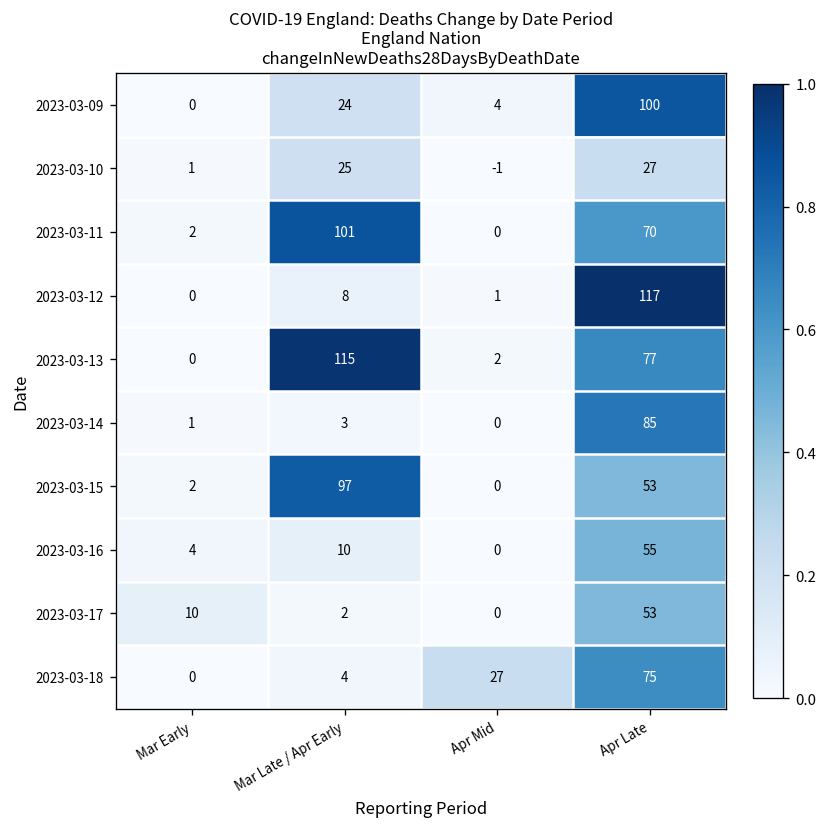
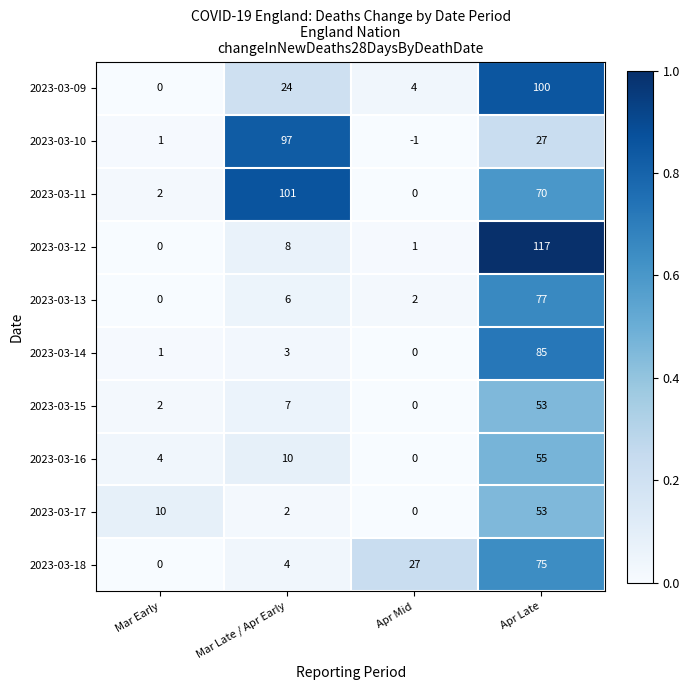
  {
    "2023-03-09": {
      "Mar Early": 0,
      "Mar Late / Apr Early": 24,
      "Apr Mid": 4,
      "Apr Late": 100
    },
    "2023-03-10": {
      "Mar Early": 1,
-     "Mar Late / Apr Early": 25,
+     "Mar Late / Apr Early": 97,
      "Apr Mid": -1,
      "Apr Late": 27
    },
    "2023-03-11": {
      "Mar Early": 2,
      "Mar Late / Apr Early": 101,
      "Apr Mid": 0,
      "Apr Late": 70
    },
    "2023-03-12": {
      "Mar Early": 0,
      "Mar Late / Apr Early": 8,
      "Apr Mid": 1,
      "Apr Late": 117
    },
    "2023-03-13": {
      "Mar Early": 0,
-     "Mar Late / Apr Early": 115,
+     "Mar Late / Apr Early": 6,
      "Apr Mid": 2,
      "Apr Late": 77
    },
    "2023-03-14": {
      "Mar Early": 1,
      "Mar Late / Apr Early": 3,
      "Apr Mid": 0,
      "Apr Late": 85
    },
    "2023-03-15": {
      "Mar Early": 2,
-     "Mar Late / Apr Early": 97,
+     "Mar Late / Apr Early": 7,
      "Apr Mid": 0,
      "Apr Late": 53
    },
    "2023-03-16": {
      "Mar Early": 4,
      "Mar Late / Apr Early": 10,
      "Apr Mid": 0,
      "Apr Late": 55
    },
    "2023-03-17": {
      "Mar Early": 10,
      "Mar Late / Apr Early": 2,
      "Apr Mid": 0,
      "Apr Late": 53
    },
    "2023-03-18": {
      "Mar Early": 0,
      "Mar Late / Apr Early": 4,
      "Apr Mid": 27,
      "Apr Late": 75
    }
  }
